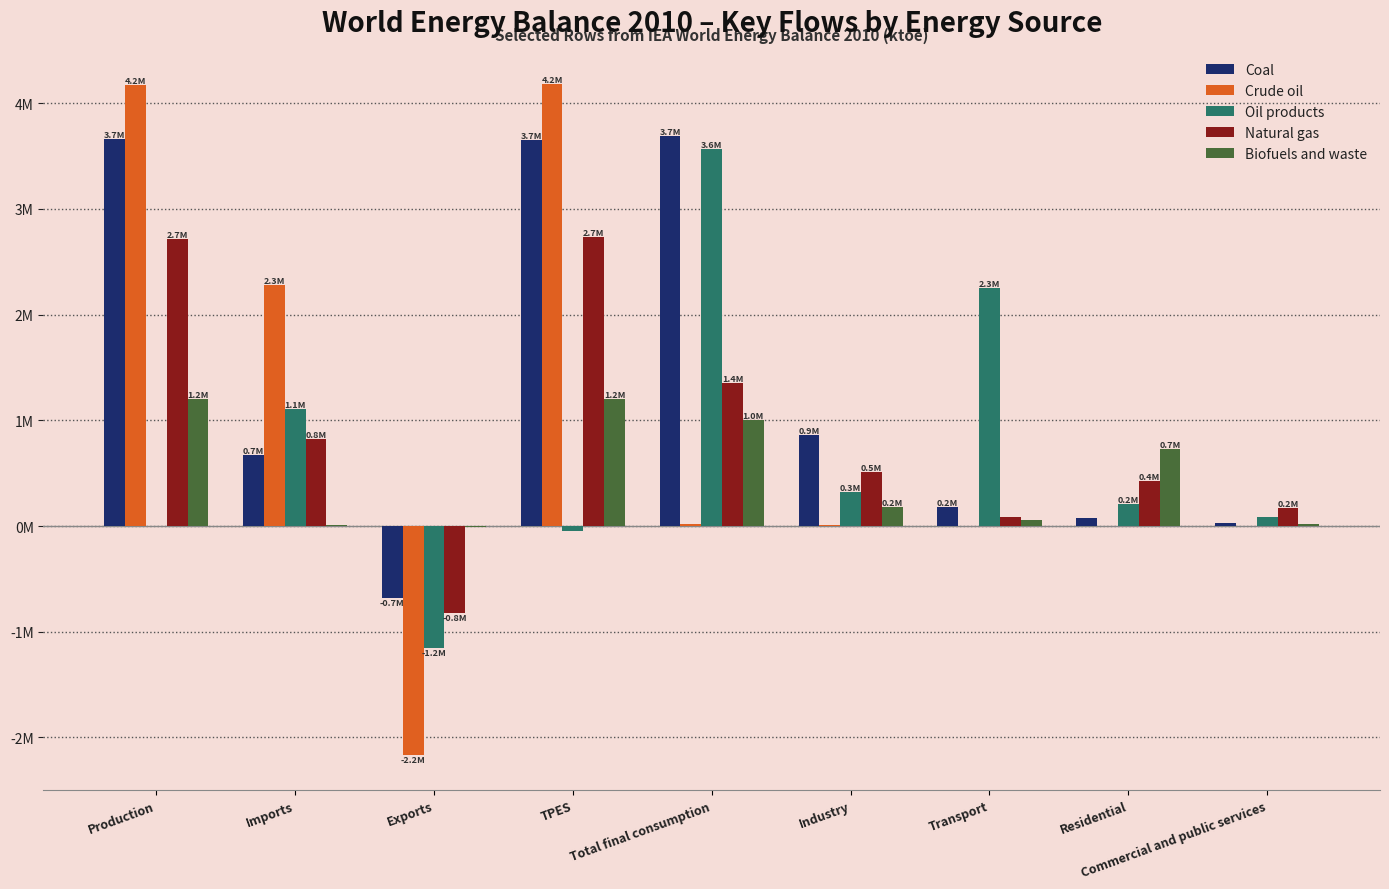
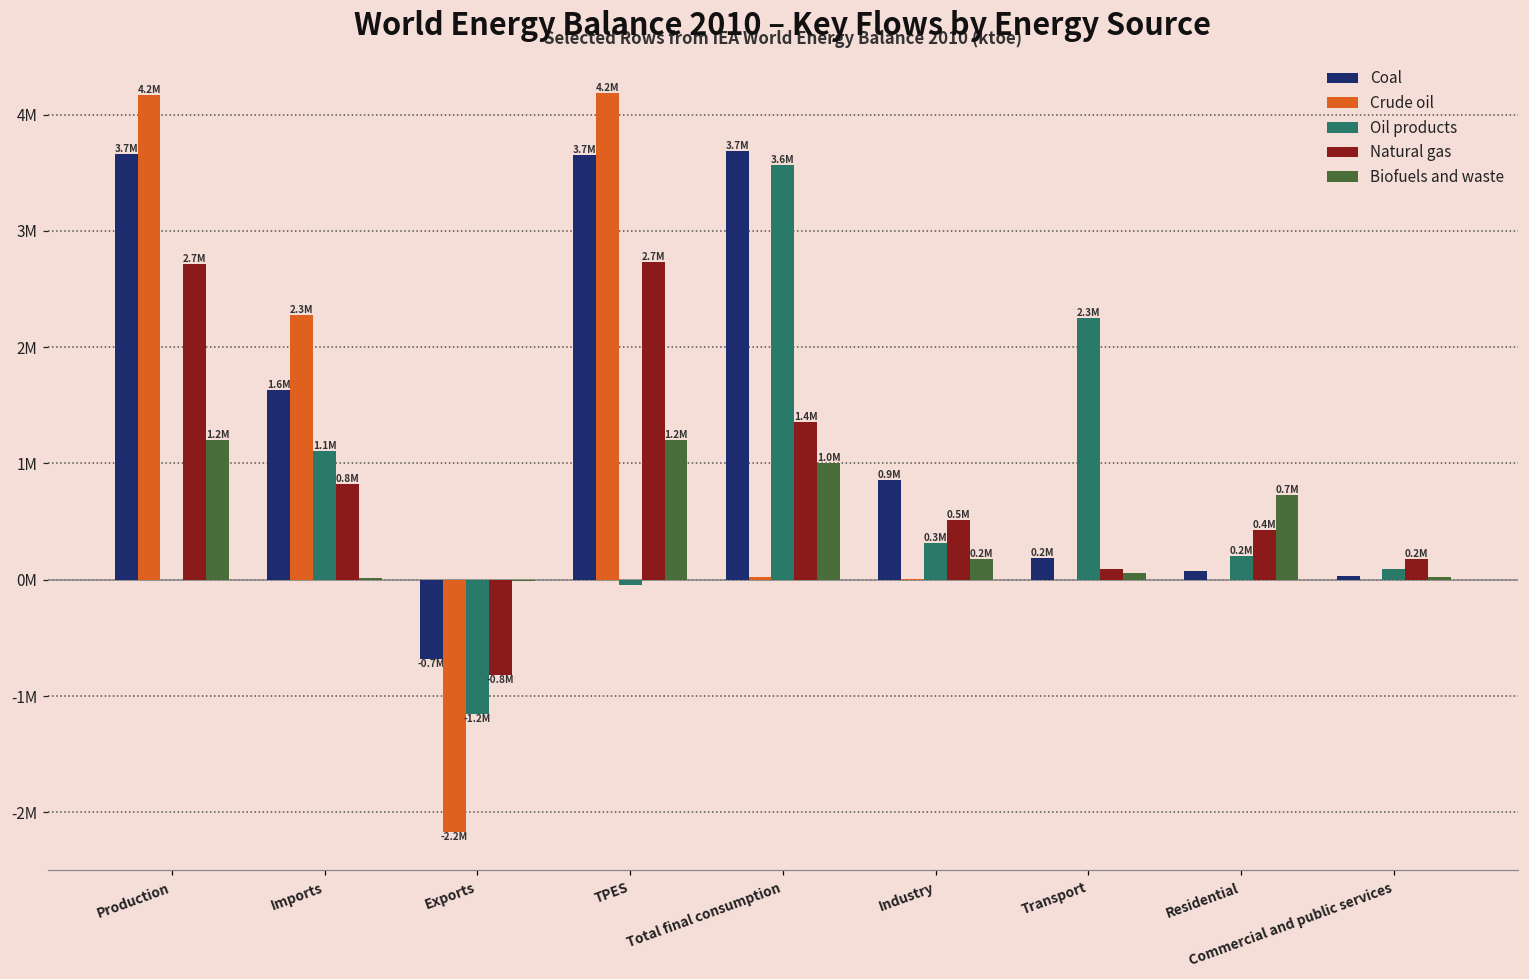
  {
    "Coal": {
      "Production": "3.7M",
-     "Imports": "0.7M",
+     "Imports": "1.6M",
      "Exports": "-0.7M",
      "TPES": "3.7M",
      "Total final consumption": "3.7M",
      "Industry": "0.9M",
      "Transport": "0.2M"
    },
    "Crude oil": {
      "Production": "4.2M",
      "Imports": "2.3M",
      "Exports": "-2.2M",
      "TPES": "4.2M"
    },
    "Natural gas": {
      "Production": "2.7M",
      "Imports": "0.8M",
      "Exports": "-0.8M",
      "TPES": "2.7M",
      "Total final consumption": "1.4M",
      "Industry": "0.5M",
      "Residential": "0.4M",
      "Commercial and public services": "0.2M"
    }
  }
